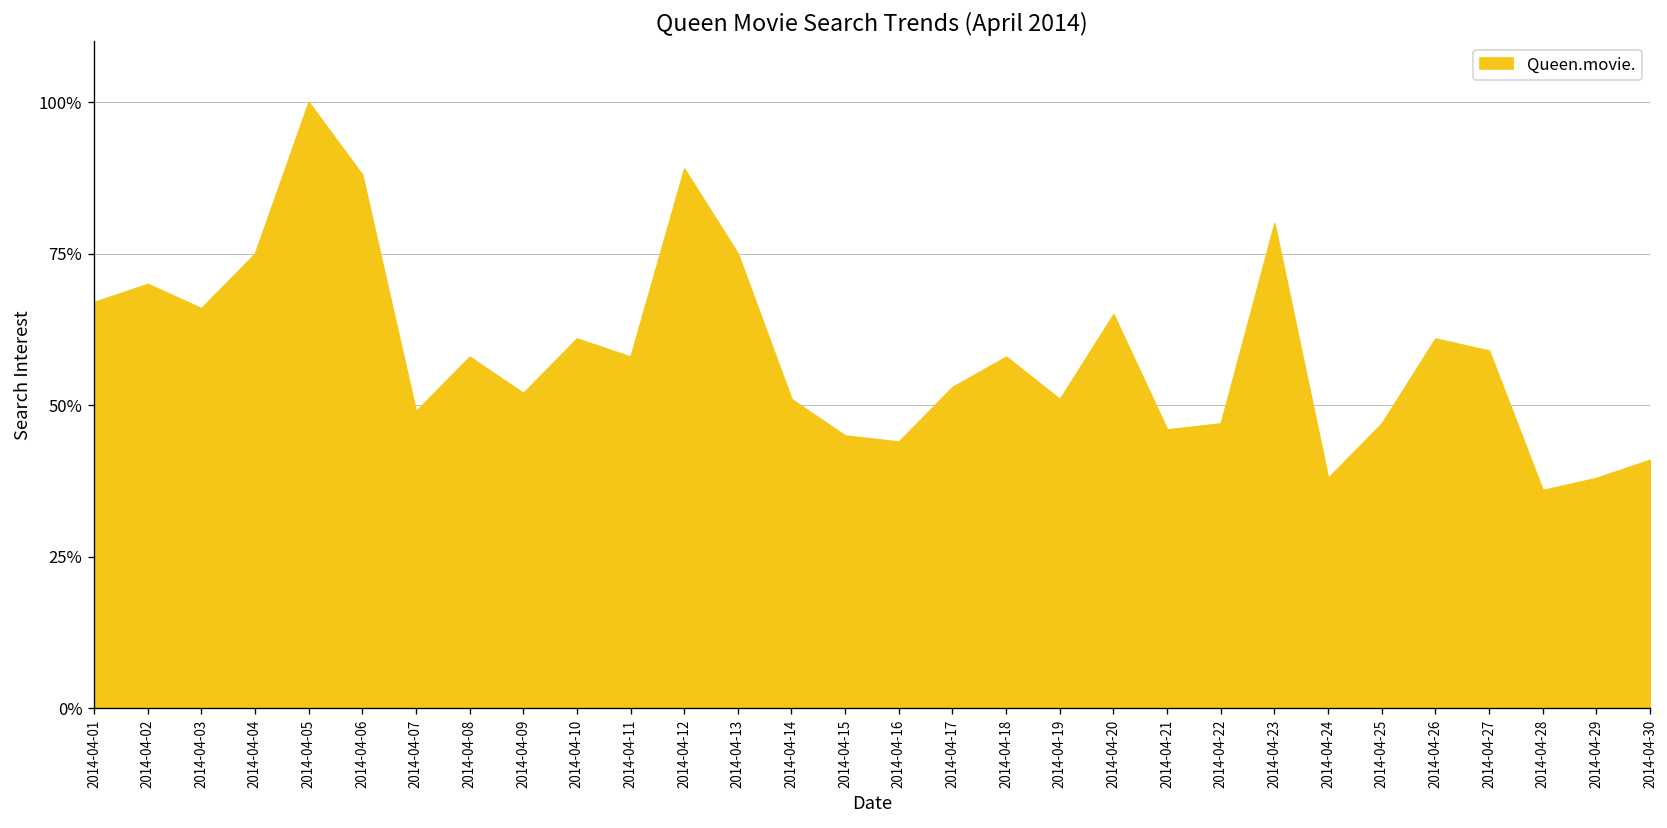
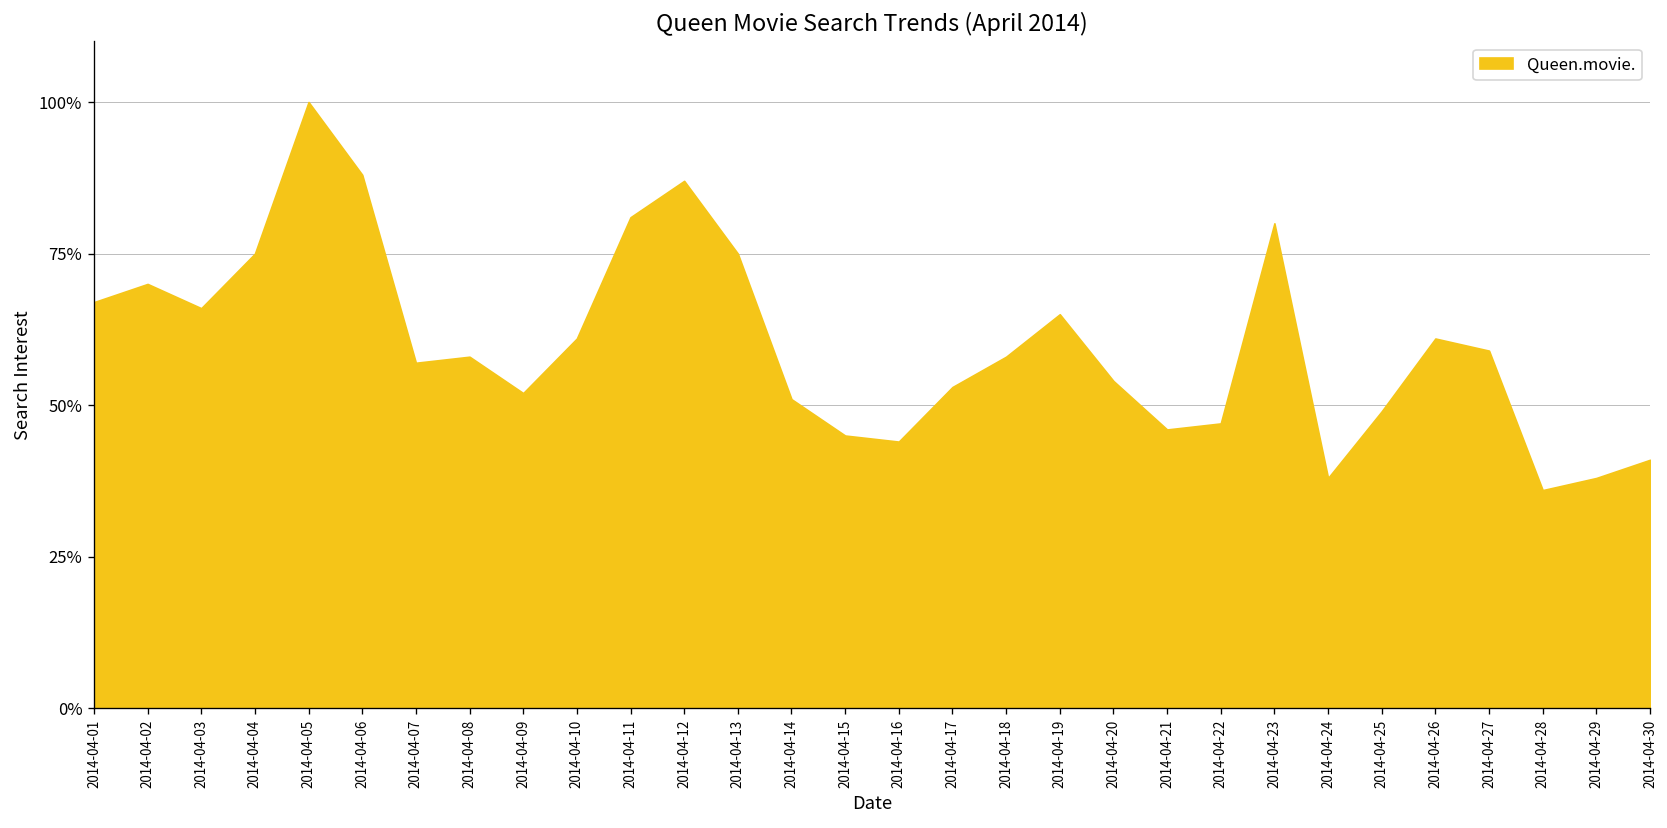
  {
    "2014-04-01": "67%",
    "2014-04-02": "70%",
    "2014-04-03": "66%",
    "2014-04-04": "75%",
    "2014-04-05": "100%",
    "2014-04-06": "88%",
-   "2014-04-07": "49%",
+   "2014-04-07": "57%",
    "2014-04-08": "58%",
    "2014-04-09": "52%",
    "2014-04-10": "61%",
-   "2014-04-11": "58%",
-   "2014-04-12": "89%",
+   "2014-04-11": "81%",
+   "2014-04-12": "87%",
    "2014-04-13": "75%",
    "2014-04-14": "51%",
    "2014-04-15": "45%",
    "2014-04-16": "44%",
    "2014-04-17": "53%",
    "2014-04-18": "58%",
-   "2014-04-19": "51%",
-   "2014-04-20": "65%",
+   "2014-04-19": "65%",
+   "2014-04-20": "54%",
    "2014-04-21": "46%",
    "2014-04-22": "47%",
    "2014-04-23": "80%",
    "2014-04-24": "38%",
-   "2014-04-25": "47%",
+   "2014-04-25": "49%",
    "2014-04-26": "61%",
    "2014-04-27": "59%",
    "2014-04-28": "36%",
    "2014-04-29": "38%",
    "2014-04-30": "41%"
  }
